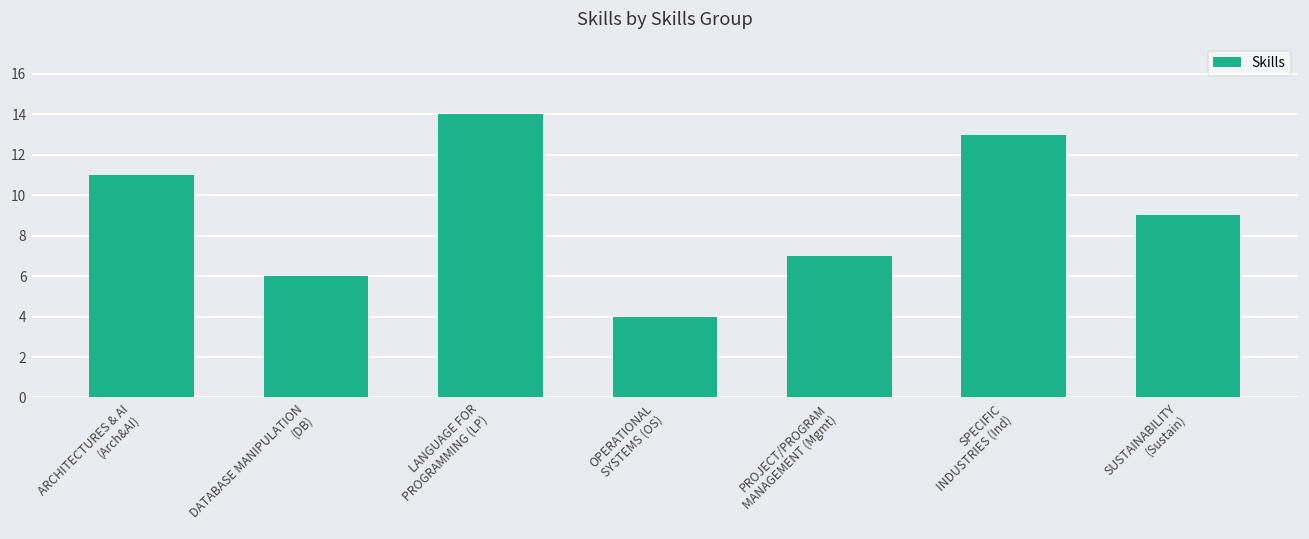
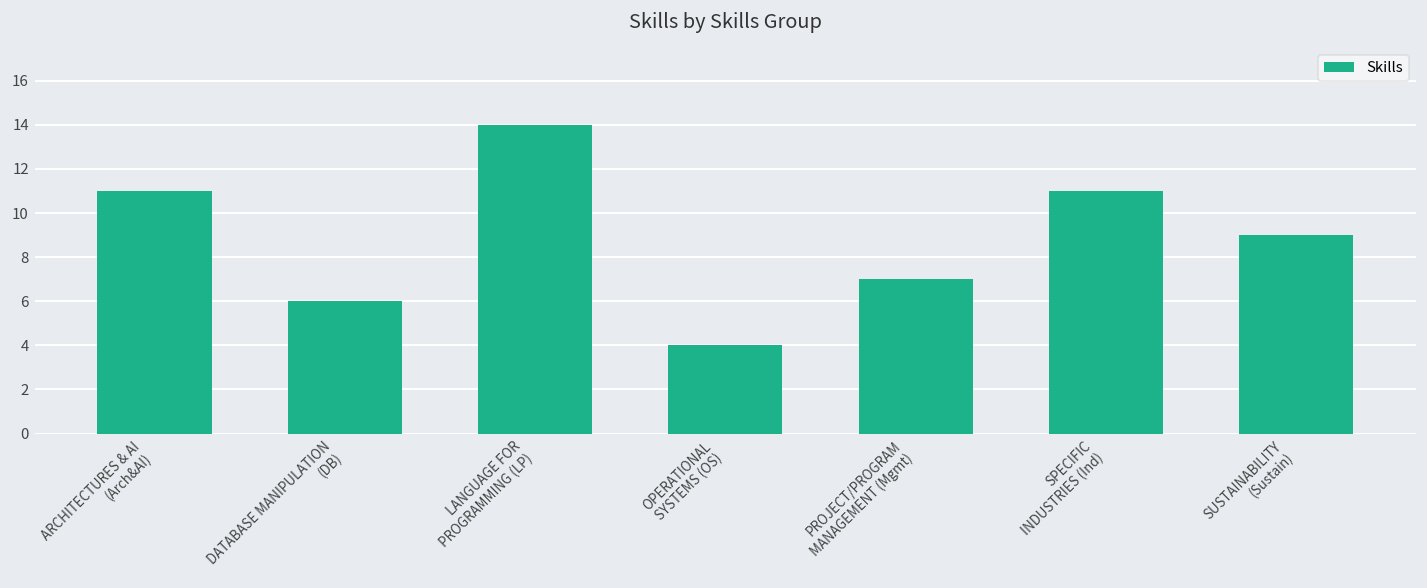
  {
    "ARCHITECTURES & AI (Arch&AI)": 11,
    "DATABASE MANIPULATION (DB)": 6,
    "LANGUAGE FOR PROGRAMMING (LP)": 14,
    "OPERATIONAL SYSTEMS (OS)": 4,
    "PROJECT/PROGRAM MANAGEMENT (Mgmt)": 7,
-   "SPECIFIC INDUSTRIES (Ind)": 13,
+   "SPECIFIC INDUSTRIES (Ind)": 11,
    "SUSTAINABILITY (Sustain)": 9
  }
